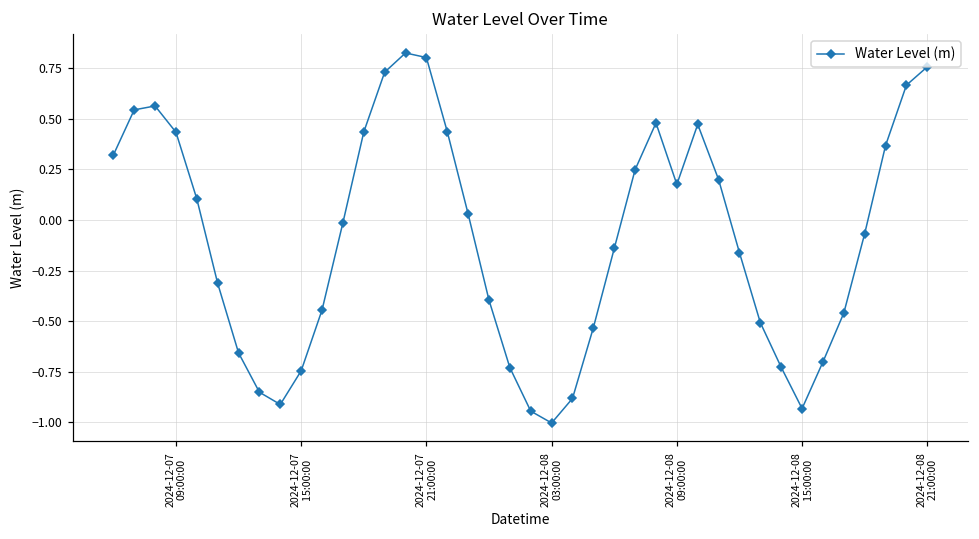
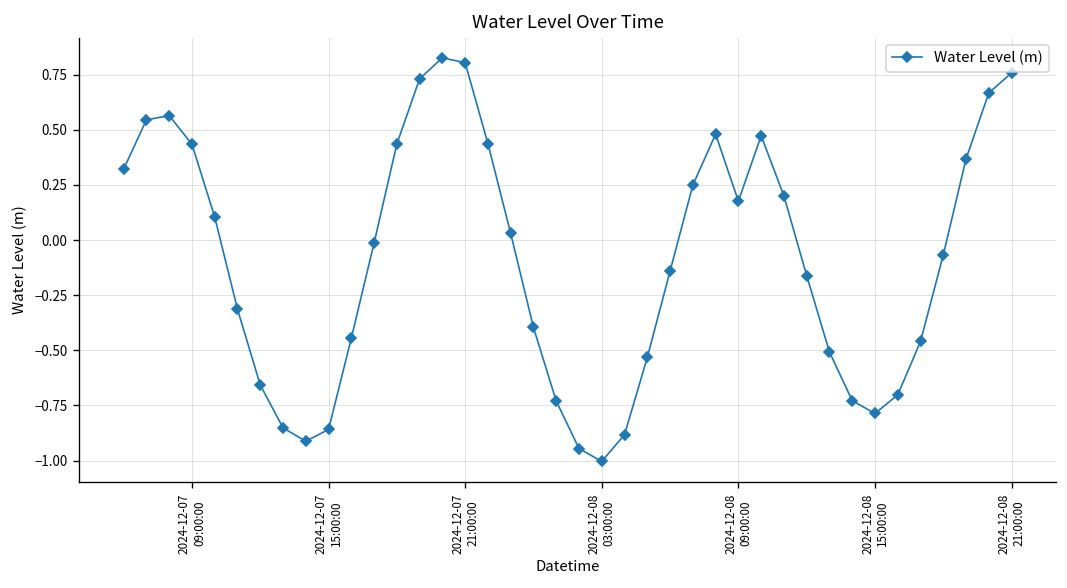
  {
    "2024-12-07 09:00:00": 0.43,
-   "2024-12-07 15:00:00": -0.75,
+   "2024-12-07 15:00:00": -0.86,
    "2024-12-07 21:00:00": 0.80,
    "2024-12-08 03:00:00": -1.00,
    "2024-12-08 09:00:00": 0.18,
-   "2024-12-08 15:00:00": -0.93,
+   "2024-12-08 15:00:00": -0.79,
    "2024-12-08 21:00:00": 0.76
  }
